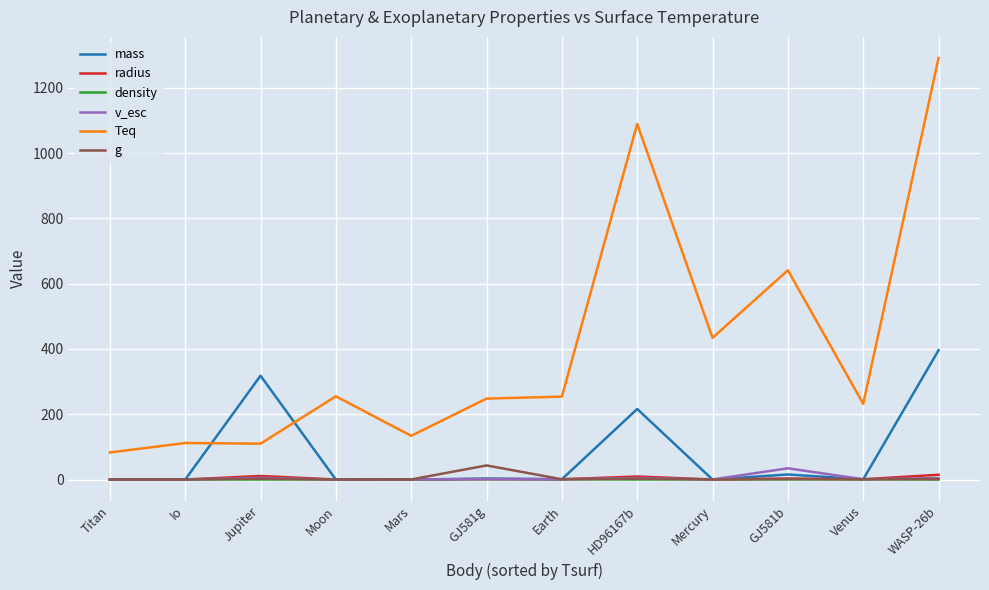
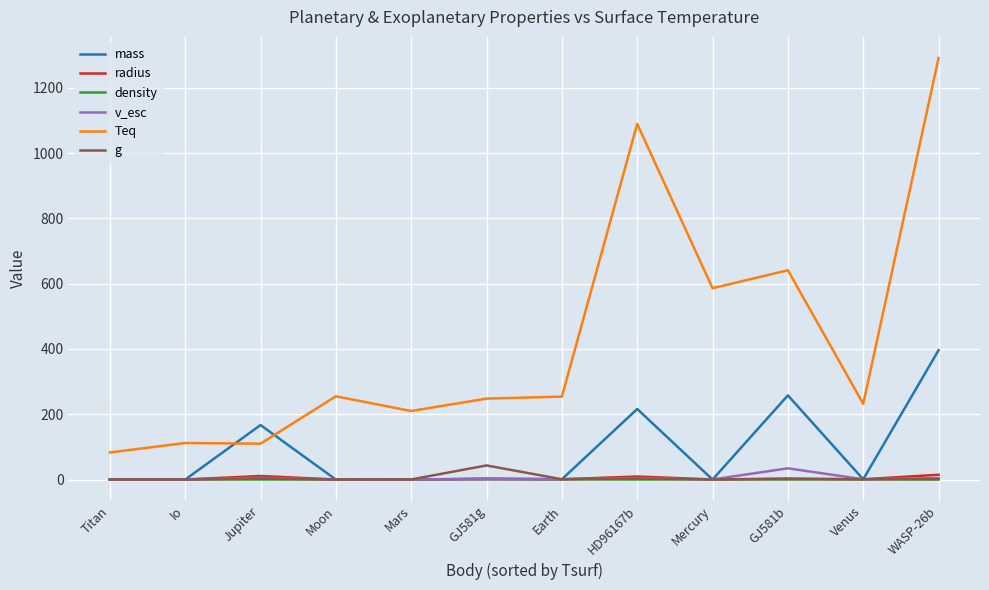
  {
    "mass": {
-     "Jupiter": 320,
+     "Jupiter": 170,
      "HD96167b": 220,
-     "GJ581b": 20,
+     "GJ581b": 260,
      "WASP-26b": 400
    },
    "radius": {
      "WASP-26b": 10
    },
    "v_esc": {
      "GJ581b": 30
    },
    "Teq": {
      "Titan": 80,
      "Io": 110,
      "Jupiter": 110,
      "Moon": 260,
-     "Mars": 130,
+     "Mars": 210,
      "GJ581g": 250,
      "Earth": 250,
      "HD96167b": 1090,
-     "Mercury": 430,
+     "Mercury": 590,
      "GJ581b": 640,
      "Venus": 230,
      "WASP-26b": 1290
    },
    "g": {
      "GJ581g": 40
    }
  }
